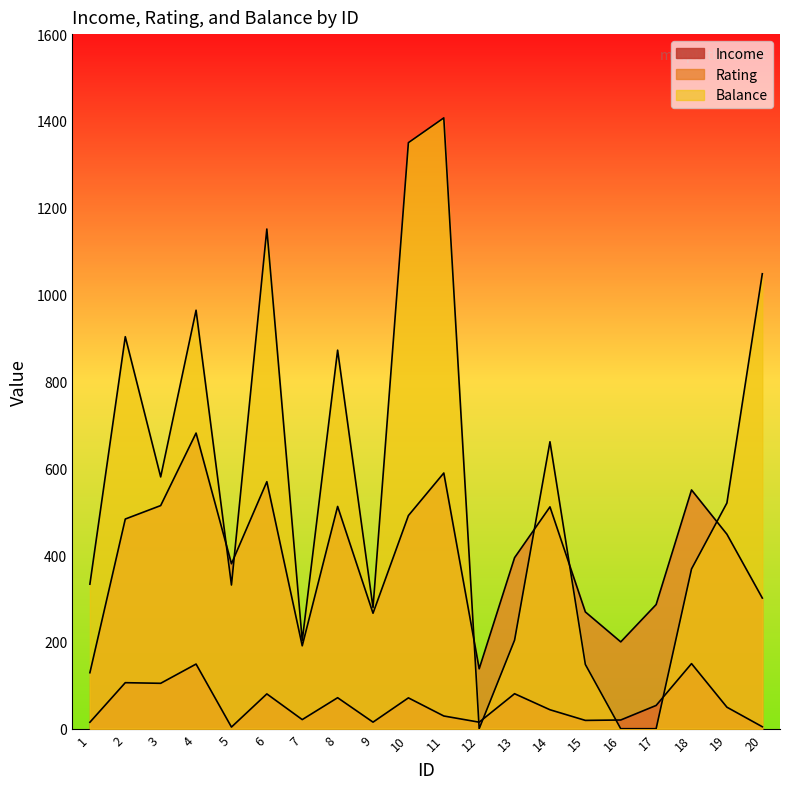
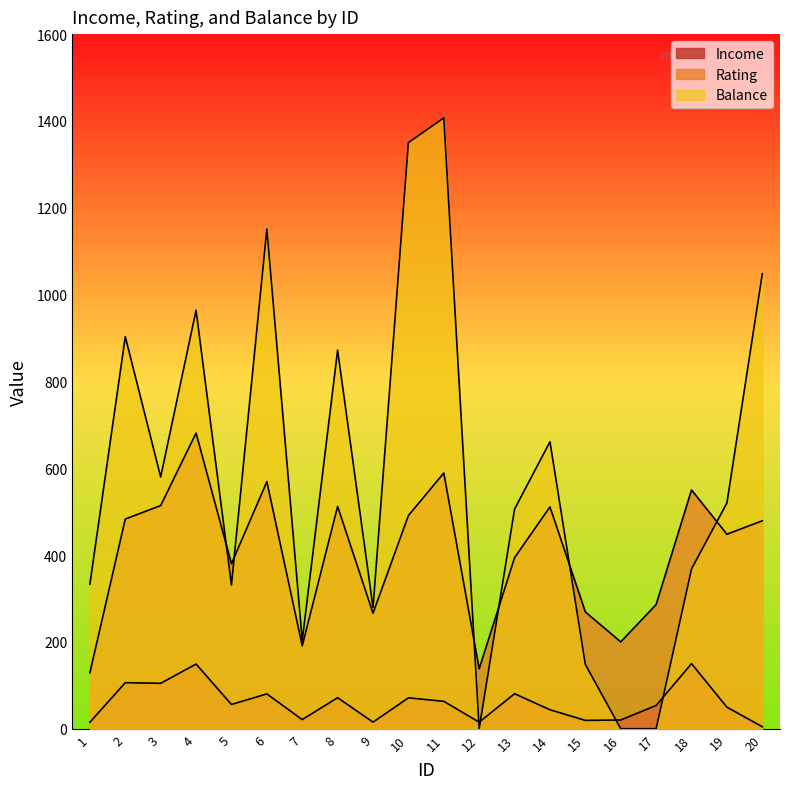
  {
    "Income": {
      "1": 10,
      "2": 110,
      "3": 100,
      "4": 150,
-     "5": 0,
+     "5": 60,
      "6": 80,
      "7": 20,
      "8": 70,
      "9": 20,
      "10": 70,
-     "11": 30,
+     "11": 60,
      "12": 20,
      "13": 80,
      "14": 40,
      "15": 20,
      "16": 20,
      "17": 50,
      "18": 150,
      "19": 50,
      "20": 0
    },
    "Rating": {
      "1": 130,
      "2": 480,
      "3": 510,
      "4": 680,
      "5": 380,
      "6": 570,
      "7": 190,
      "8": 510,
      "9": 270,
      "10": 490,
      "11": 590,
      "12": 140,
      "13": 390,
      "14": 510,
      "15": 270,
      "16": 200,
      "17": 290,
      "18": 550,
      "19": 450,
-     "20": 300
+     "20": 480
    },
    "Balance": {
      "1": 330,
      "2": 900,
      "3": 580,
      "4": 960,
      "5": 330,
      "6": 1150,
      "7": 200,
      "8": 870,
      "9": 280,
      "10": 1350,
      "11": 1410,
      "12": 0,
-     "13": 200,
+     "13": 510,
      "14": 660,
      "15": 150,
      "16": 0,
      "17": 0,
      "18": 370,
      "19": 520,
      "20": 1050
    }
  }
